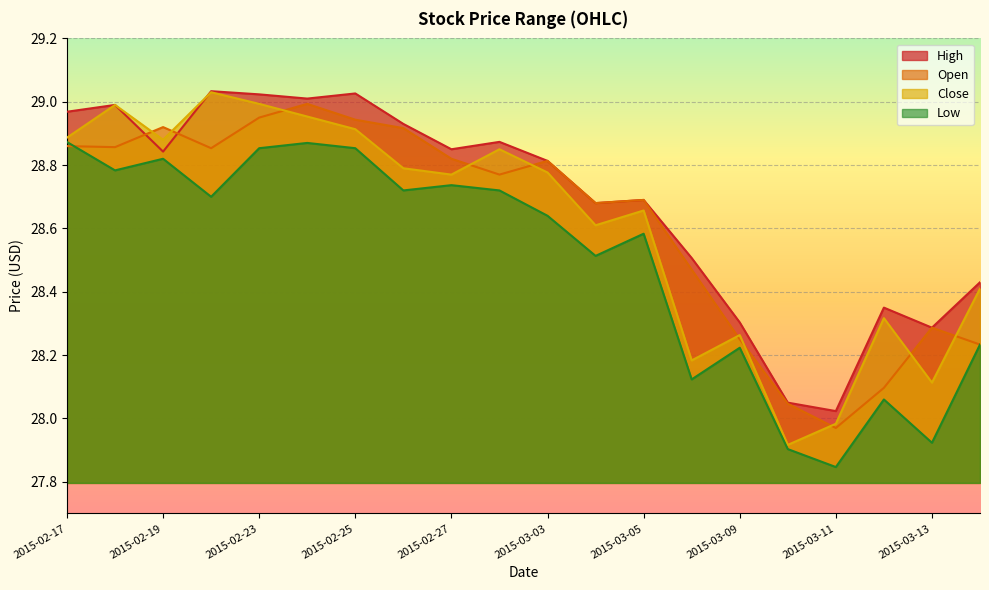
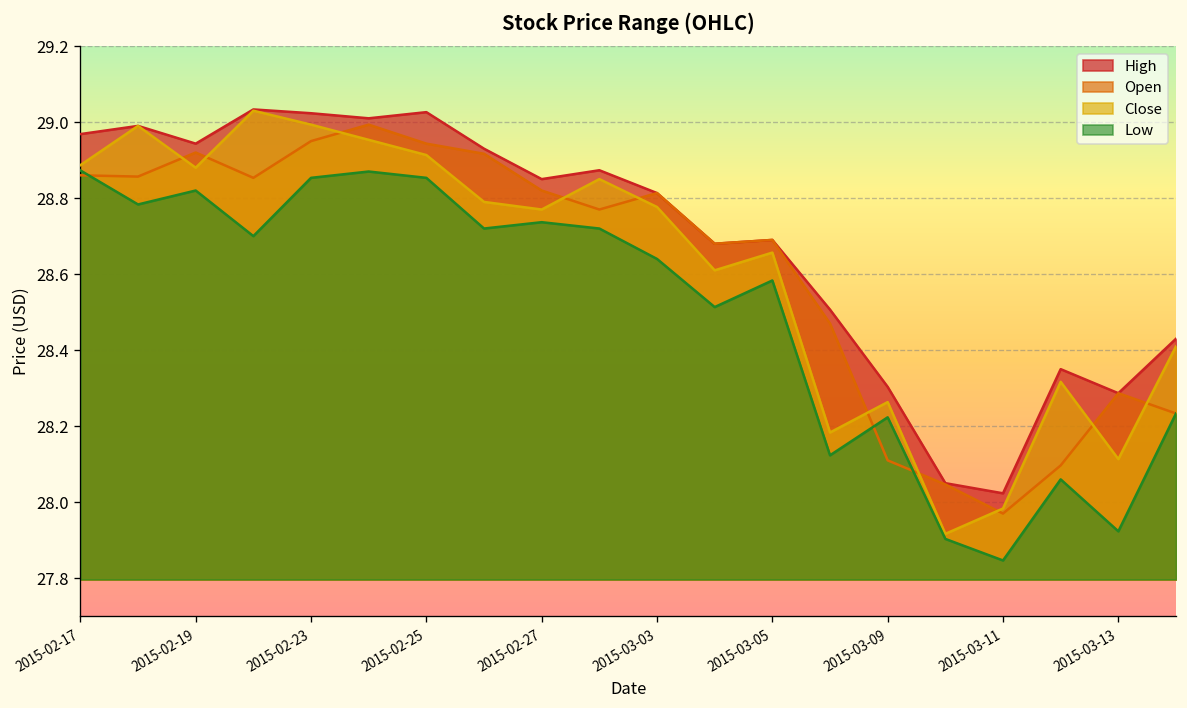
  {
    "High": {
      "2015-02-17": 28.97,
-     "2015-02-19": 28.84,
+     "2015-02-19": 28.94,
      "2015-02-23": 29.02,
      "2015-02-25": 29.03,
      "2015-02-27": 28.85,
      "2015-03-09": 28.30,
      "2015-03-11": 28.02
    },
    "Open": {
      "2015-02-17": 28.86,
      "2015-02-19": 28.92,
      "2015-02-23": 28.95,
      "2015-02-25": 28.94,
      "2015-02-27": 28.82,
-     "2015-03-09": 28.25,
+     "2015-03-09": 28.11,
      "2015-03-11": 27.97
    },
    "Close": {
      "2015-02-17": 28.89,
      "2015-02-19": 28.88,
      "2015-02-23": 28.99,
      "2015-02-25": 28.91,
      "2015-02-27": 28.77,
      "2015-03-03": 28.78,
      "2015-03-05": 28.66,
      "2015-03-09": 28.26,
      "2015-03-11": 27.98,
      "2015-03-13": 28.11
    },
    "Low": {
      "2015-02-17": 28.87,
      "2015-02-19": 28.82,
      "2015-02-23": 28.85,
      "2015-02-25": 28.85,
      "2015-02-27": 28.74,
      "2015-03-03": 28.64,
      "2015-03-05": 28.58,
      "2015-03-09": 28.22,
      "2015-03-11": 27.85,
      "2015-03-13": 27.92
    }
  }
